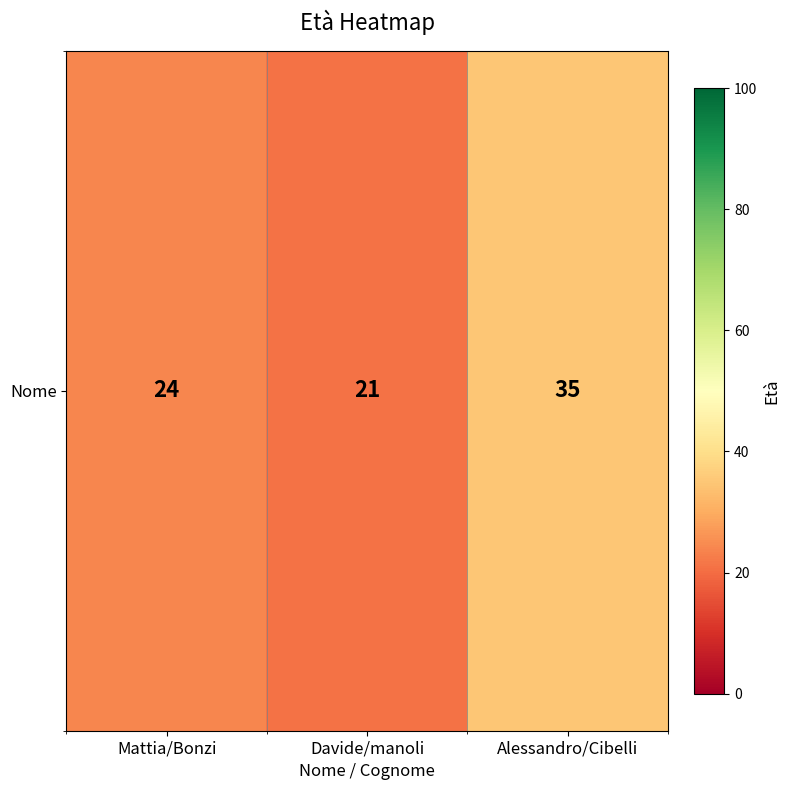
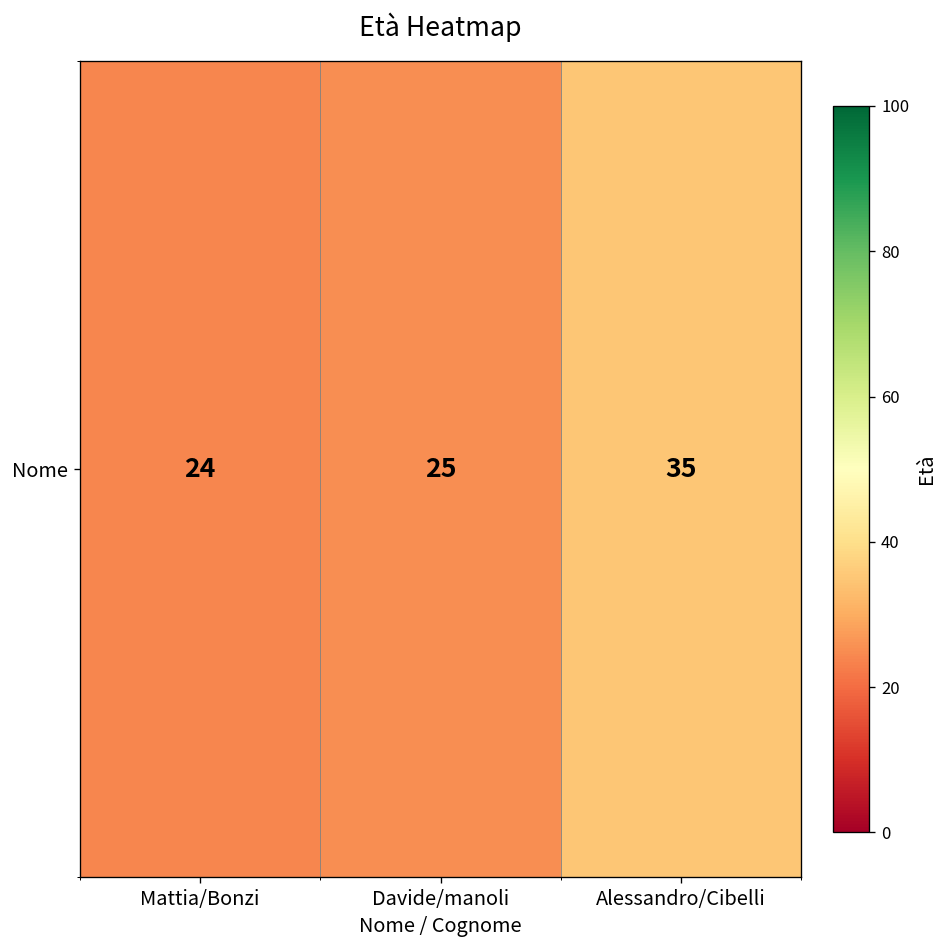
  {
    "Nome": {
      "Mattia/Bonzi": 24,
-     "Davide/manoli": 21,
+     "Davide/manoli": 25,
      "Alessandro/Cibelli": 35
    }
  }
